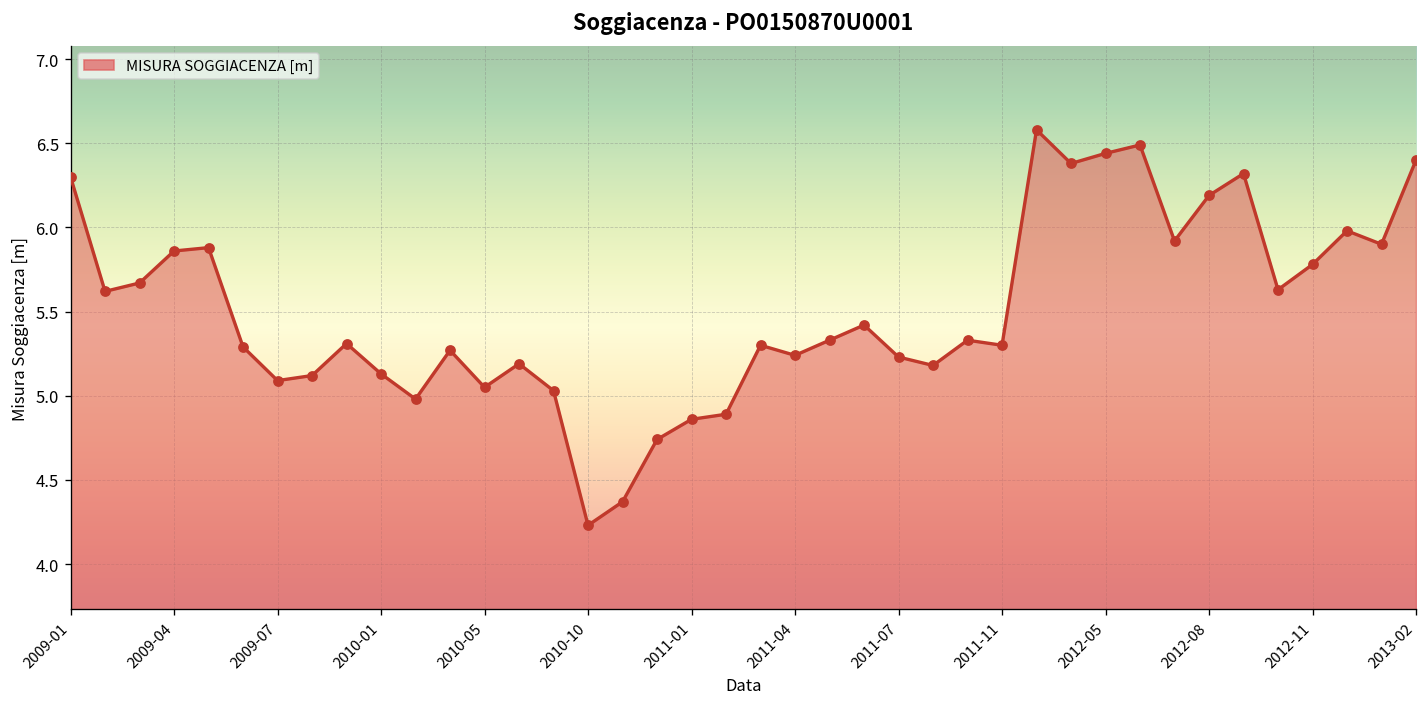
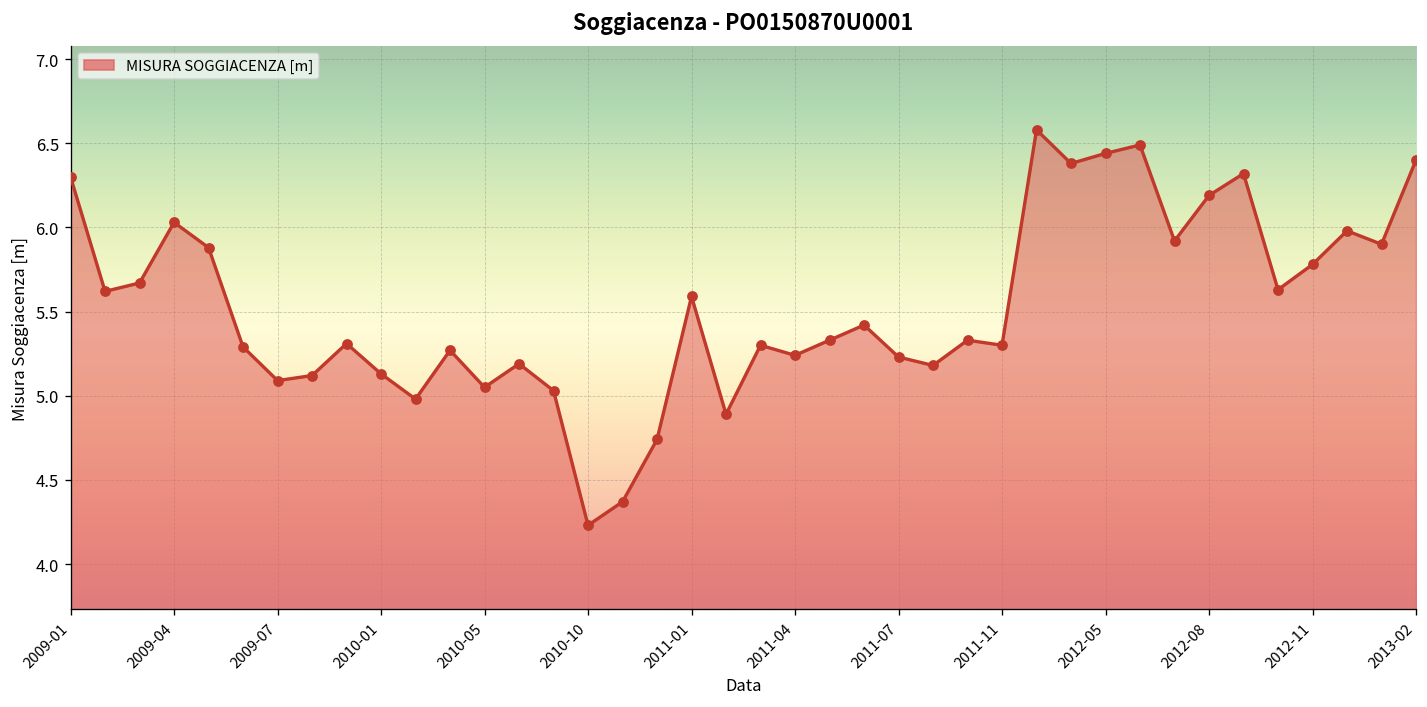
  {
    "2009-01": 6.30,
-   "2009-04": 5.86,
+   "2009-04": 6.03,
    "2009-07": 5.09,
    "2010-01": 5.13,
    "2010-05": 5.05,
    "2010-10": 4.23,
-   "2011-01": 4.86,
+   "2011-01": 5.59,
    "2011-04": 5.24,
    "2011-07": 5.23,
    "2011-11": 5.30,
    "2012-05": 6.44,
    "2012-08": 6.19,
    "2012-11": 5.78,
    "2013-02": 6.40
  }
